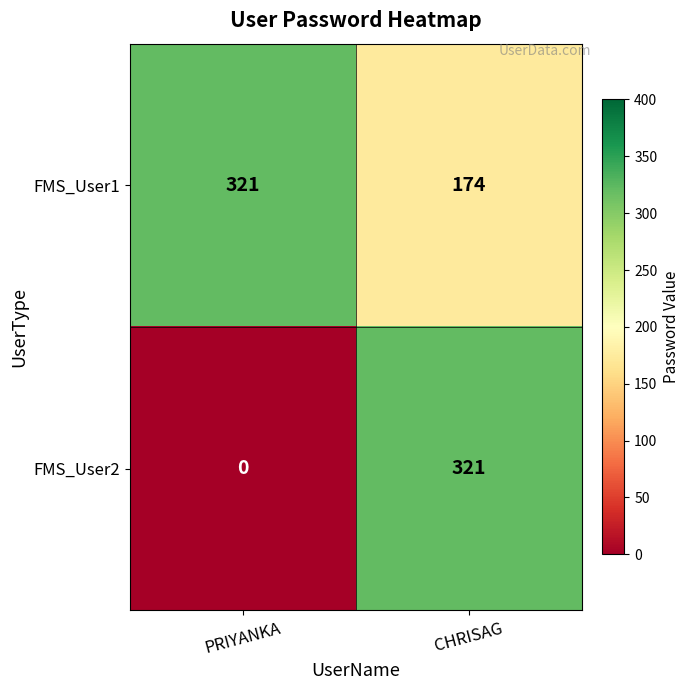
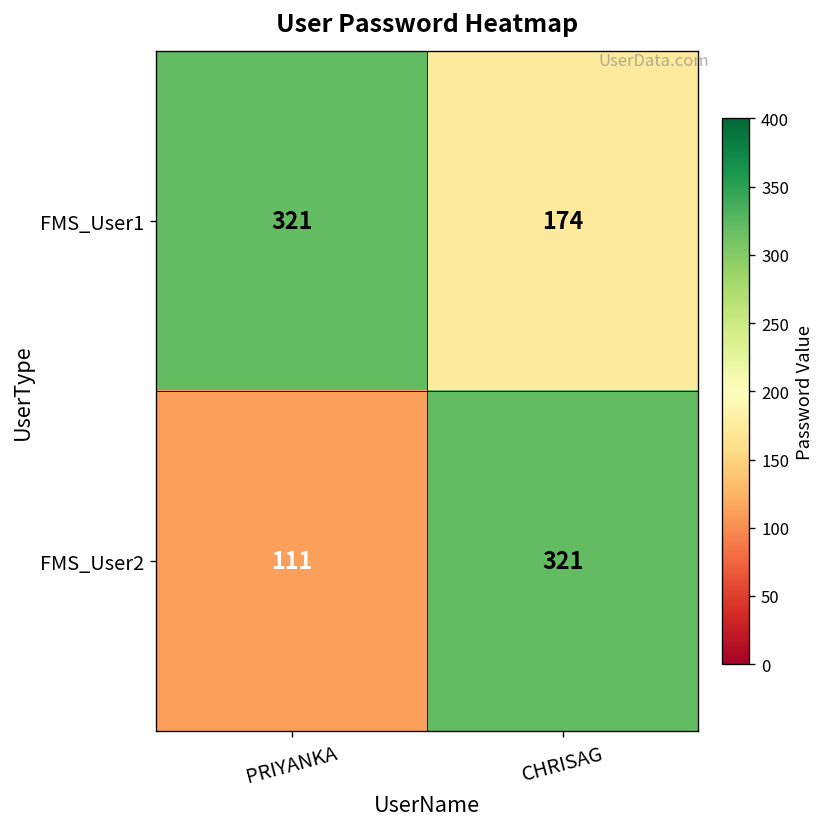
  {
    "FMS_User1": {
      "PRIYANKA": 321,
      "CHRISAG": 174
    },
    "FMS_User2": {
-     "PRIYANKA": 0,
+     "PRIYANKA": 111,
      "CHRISAG": 321
    }
  }
